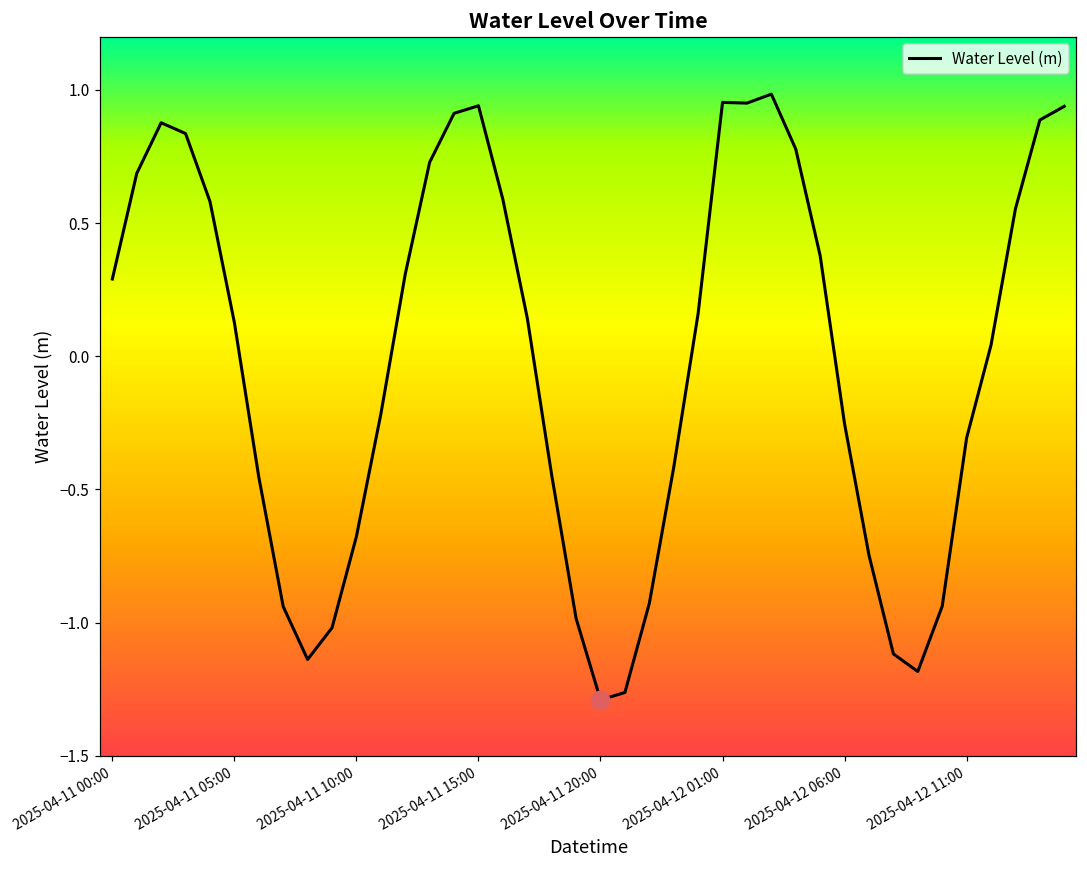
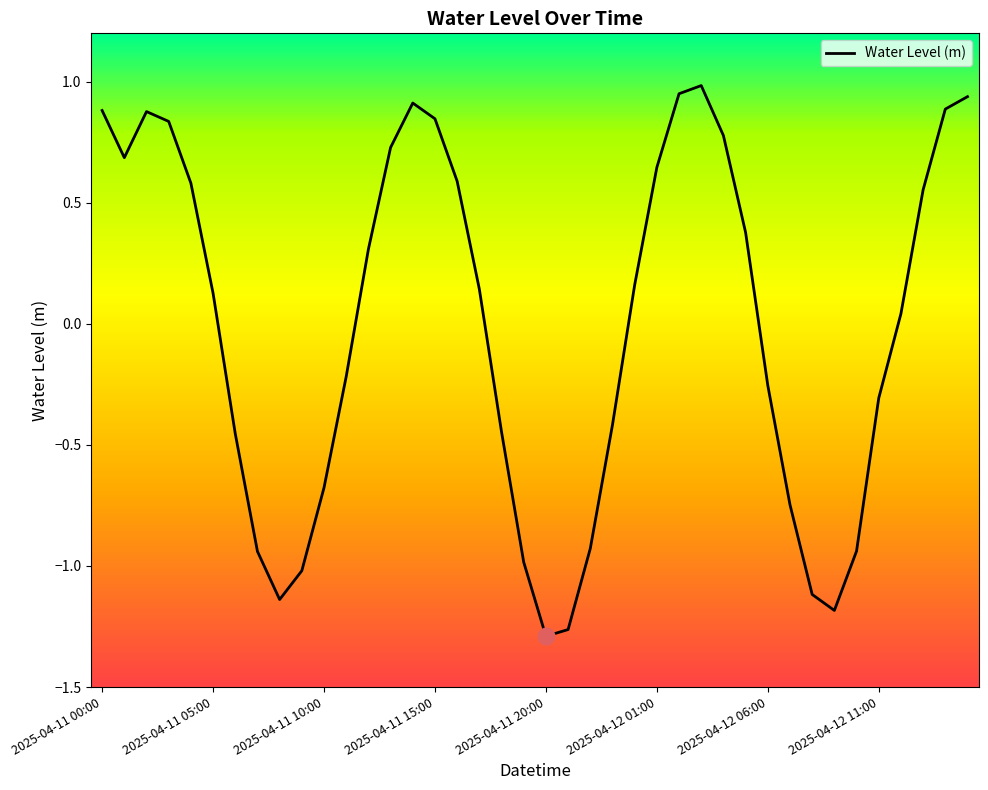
  {
    "Water Level (m)": {
-     "2025-04-11 00:00": 0.29,
+     "2025-04-11 00:00": 0.88,
      "2025-04-11 05:00": 0.13,
      "2025-04-11 10:00": -0.68,
-     "2025-04-11 15:00": 0.94,
-     "2025-04-12 01:00": 0.95,
+     "2025-04-11 15:00": 0.85,
+     "2025-04-12 01:00": 0.65,
      "2025-04-12 06:00": -0.25,
      "2025-04-12 11:00": -0.31
    }
  }
